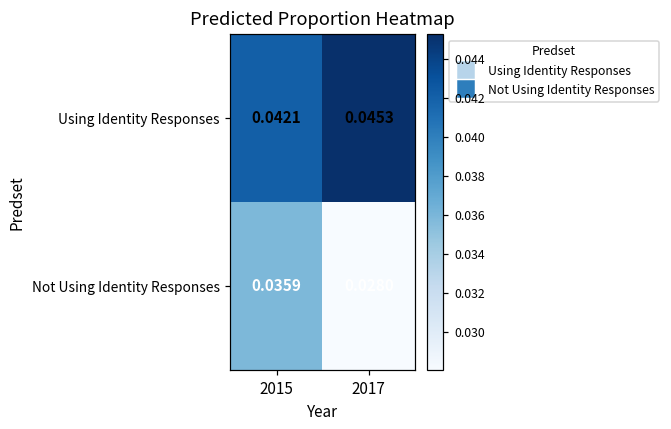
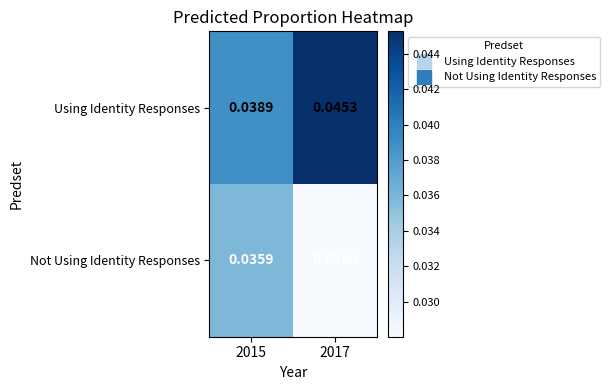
  {
    "Using Identity Responses": {
-     "2015": 0.0421,
+     "2015": 0.0389,
      "2017": 0.0453
    },
    "Not Using Identity Responses": {
      "2015": 0.0359
    }
  }
